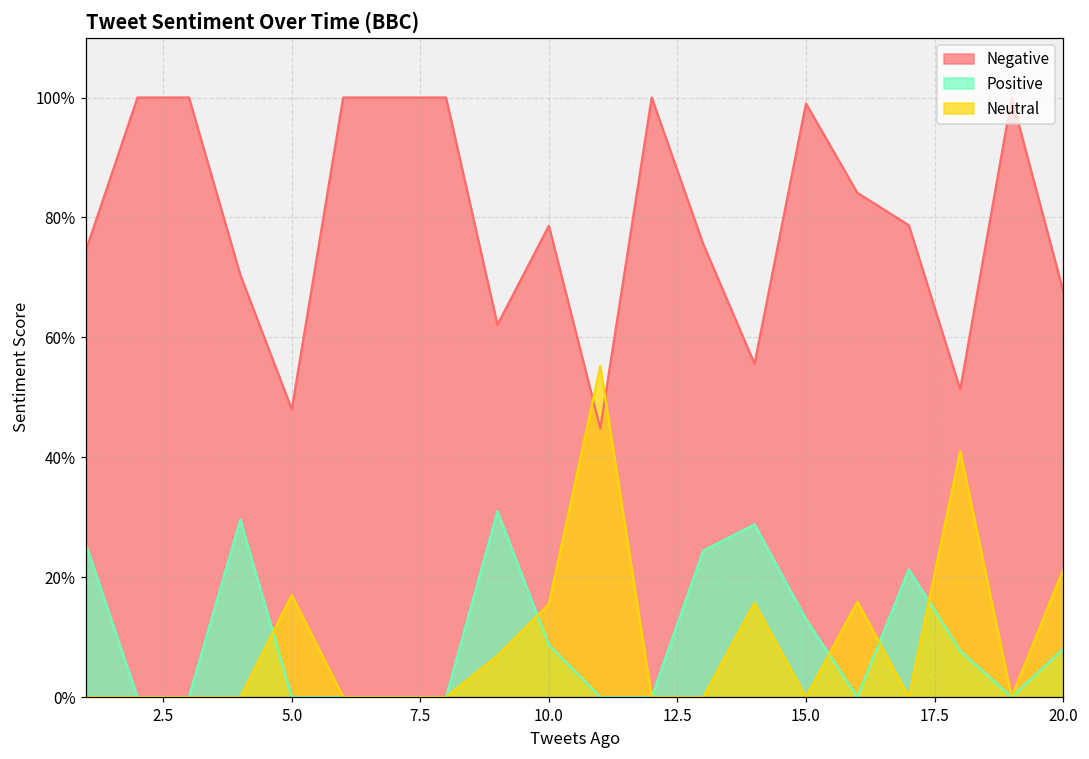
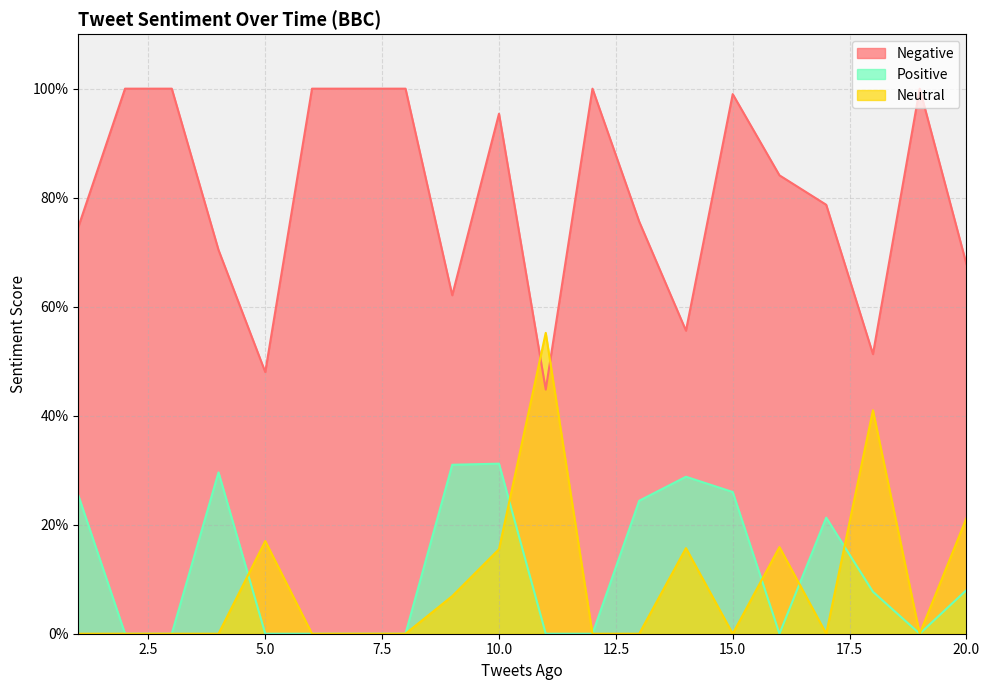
  {
    "Negative": {
      "5.0": "48%",
-     "10.0": "79%",
+     "10.0": "95%",
      "15.0": "99%",
      "20.0": "68%"
    },
    "Positive": {
      "5.0": "0%",
-     "10.0": "9%",
-     "15.0": "13%",
+     "10.0": "31%",
+     "15.0": "26%",
      "20.0": "8%"
    },
    "Neutral": {
      "5.0": "17%",
      "10.0": "16%",
      "15.0": "0%",
      "20.0": "21%"
    }
  }
